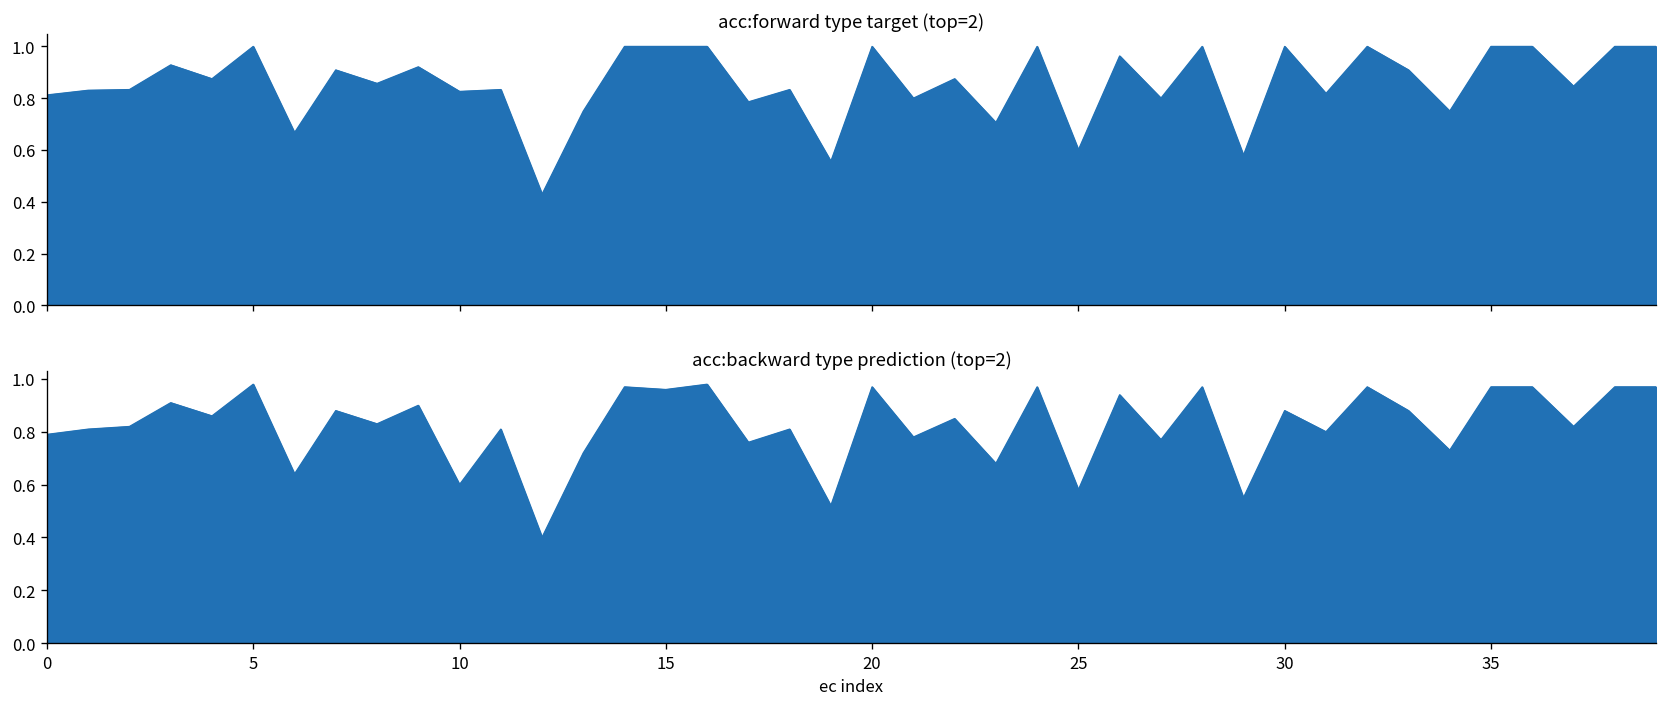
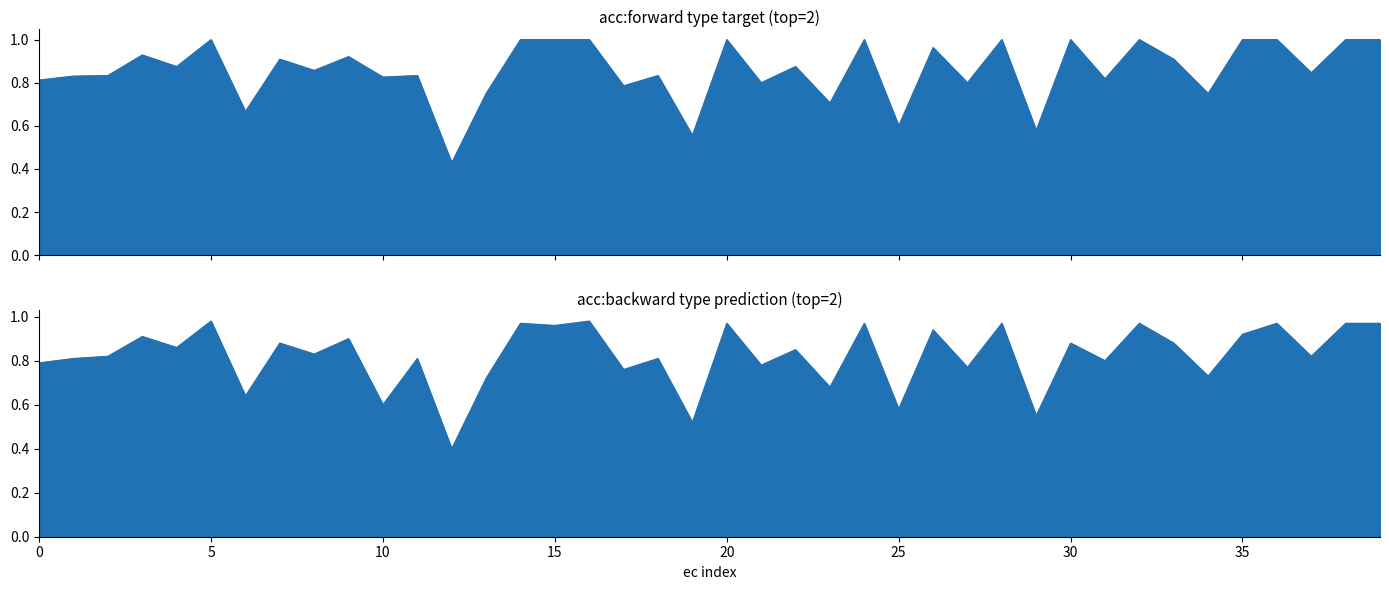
  {
    "acc:backward type prediction (top=2)": {
      "0": 0.79,
      "5": 0.98,
      "10": 0.60,
      "15": 0.96,
      "20": 0.97,
      "25": 0.58,
      "30": 0.88,
-     "35": 0.97
+     "35": 0.92
    }
  }
